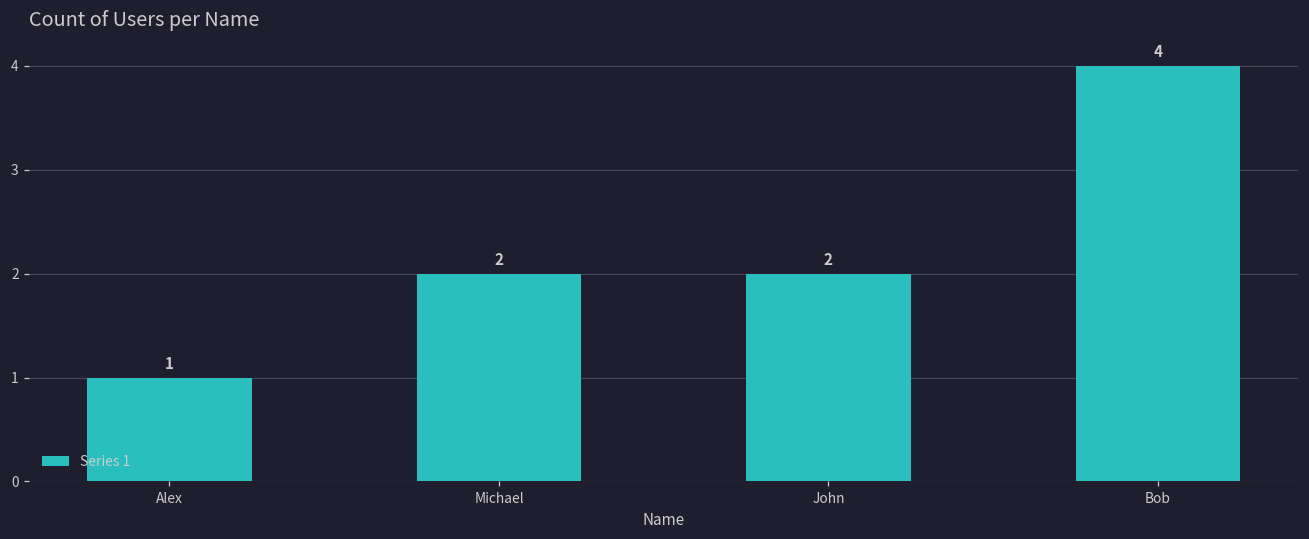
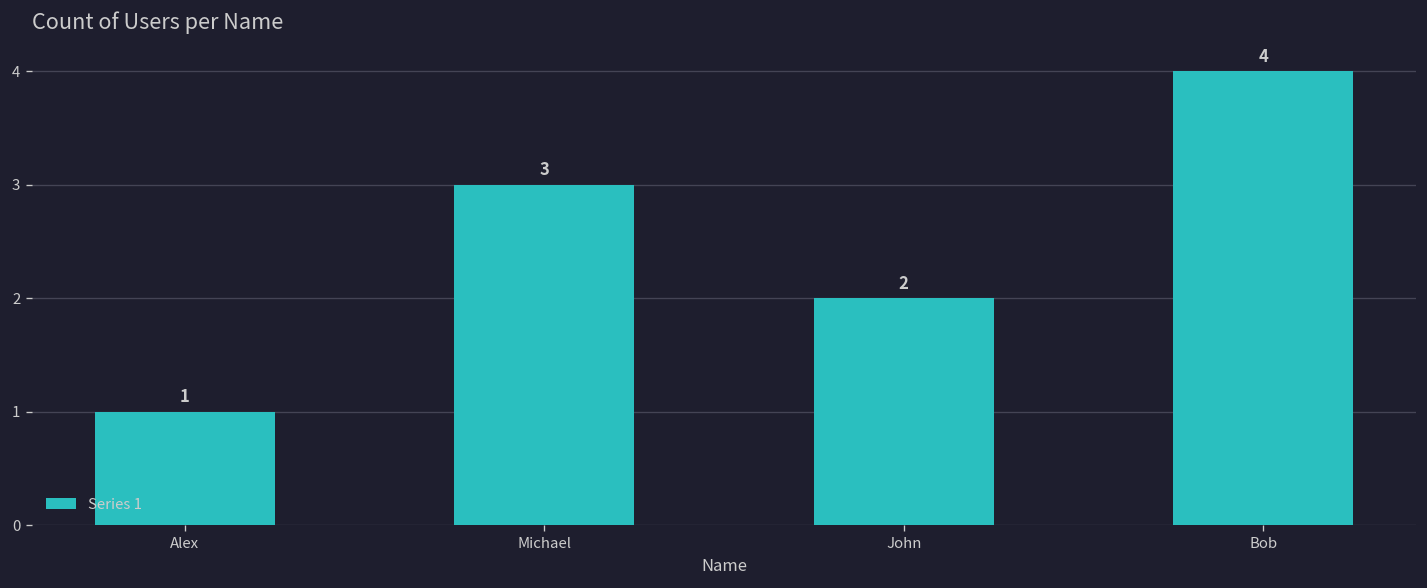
  {
    "Alex": 1,
-   "Michael": 2,
+   "Michael": 3,
    "John": 2,
    "Bob": 4
  }
